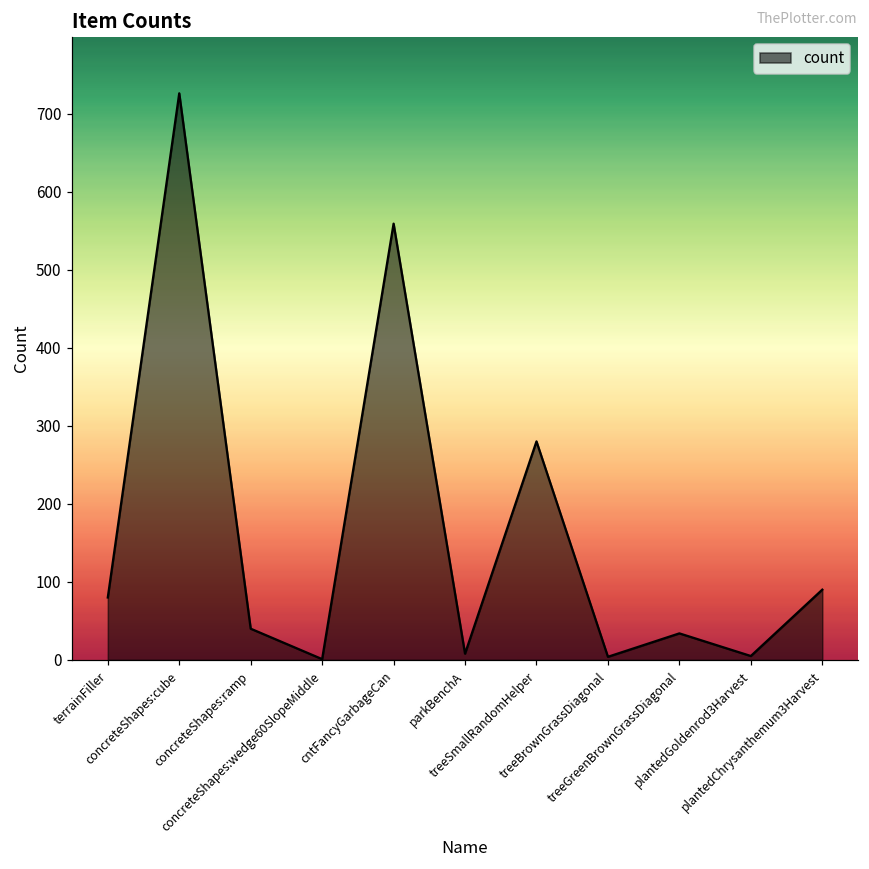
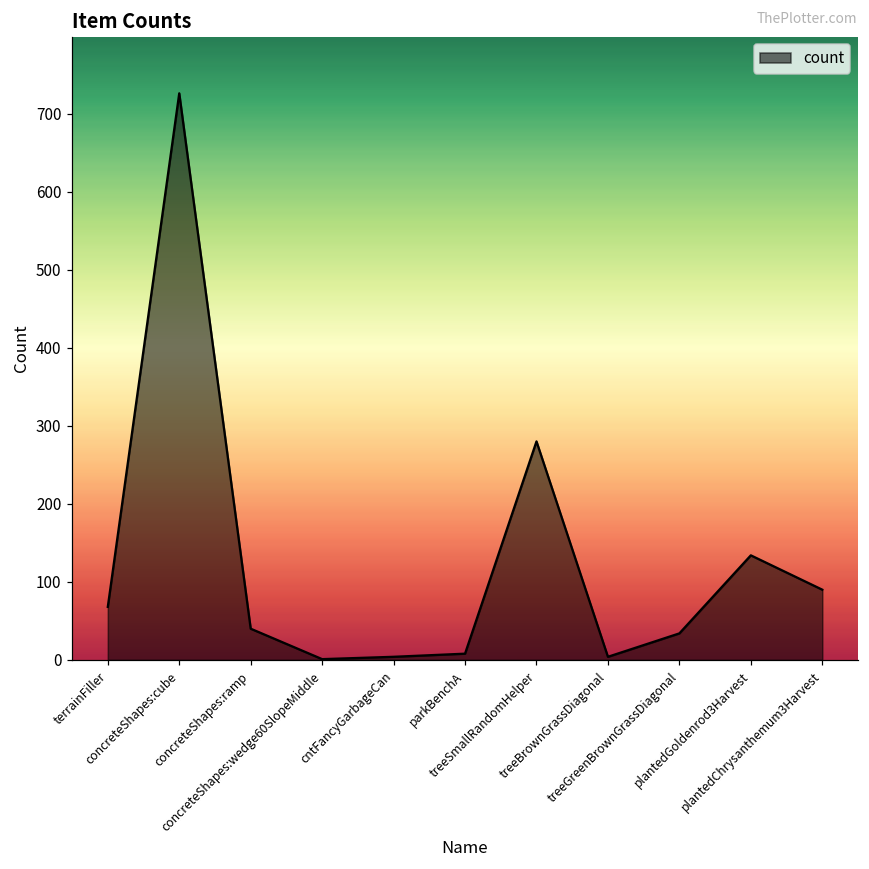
  {
-   "terrainFiller": 80,
+   "terrainFiller": 70,
    "concreteShapes:cube": 730,
    "concreteShapes:ramp": 40,
    "concreteShapes:wedge60SlopeMiddle": 0,
-   "cntFancyGarbageCan": 560,
+   "cntFancyGarbageCan": 0,
    "parkBenchA": 10,
    "treeSmallRandomHelper": 280,
    "treeBrownGrassDiagonal": 0,
    "treeGreenBrownGrassDiagonal": 30,
-   "plantedGoldenrod3Harvest": 10,
+   "plantedGoldenrod3Harvest": 130,
    "plantedChrysanthemum3Harvest": 90
  }
